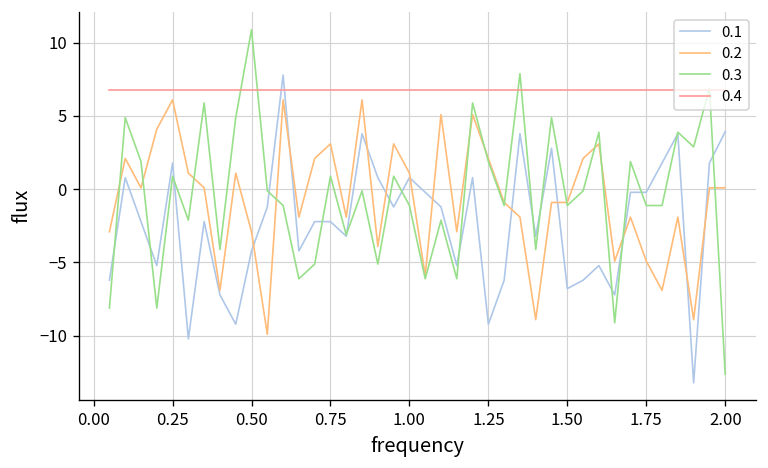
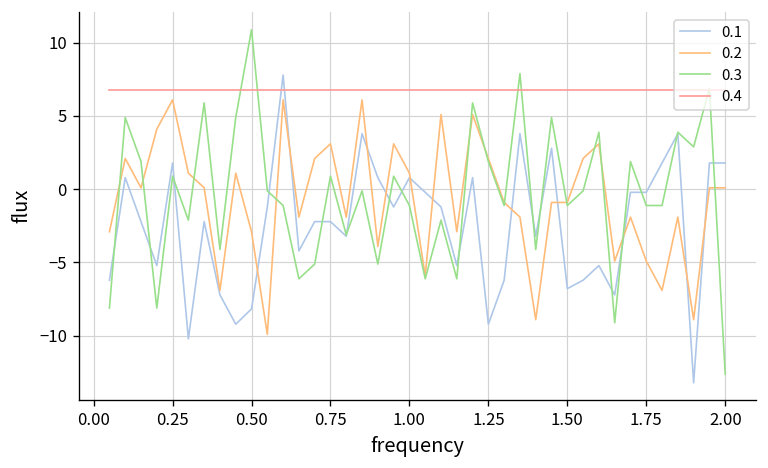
  {
    "0.1": {
      "0.25": 1.8,
-     "0.50": -4.2,
+     "0.50": -8.2,
      "0.75": -2.2,
      "1.00": 0.8,
      "1.25": -9.2,
      "1.50": -6.8,
      "1.75": -0.2,
-     "2.00": 3.9
+     "2.00": 1.8
    },
    "0.3": {
      "0.25": 0.9,
      "0.50": 10.9,
      "0.75": 0.9,
      "1.00": -1.1,
      "1.50": -1.1,
      "1.75": -1.1,
      "2.00": -12.6
    }
  }
